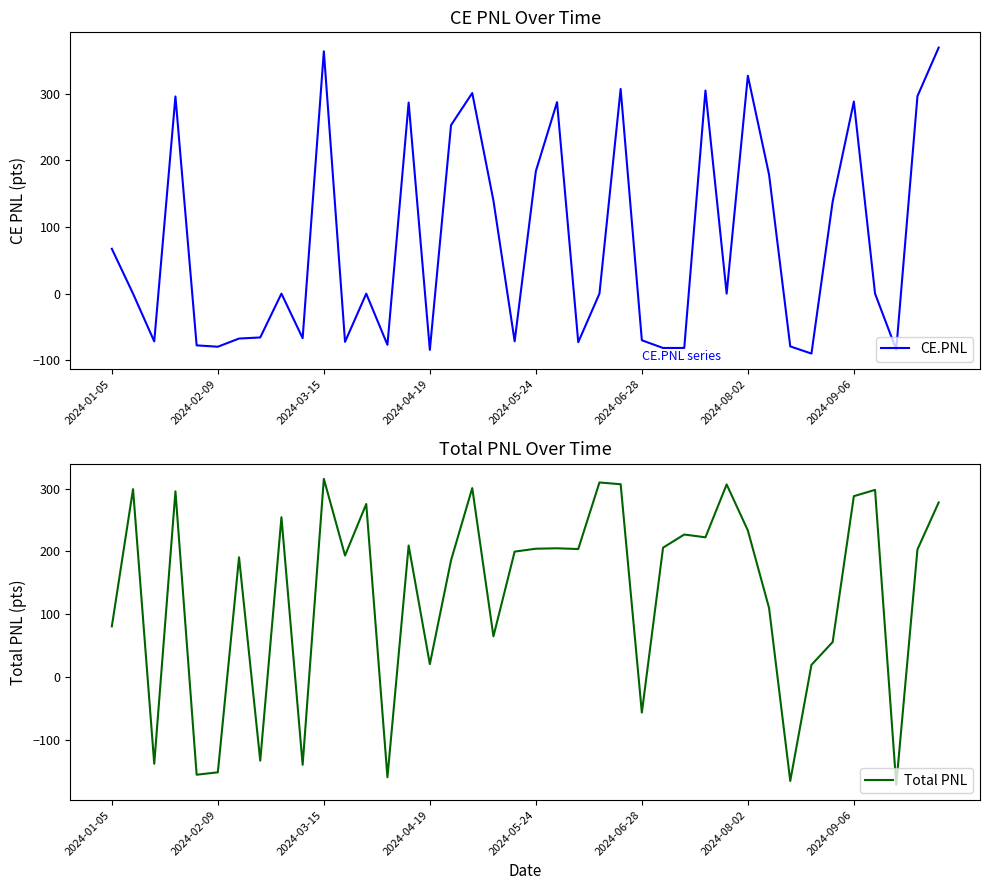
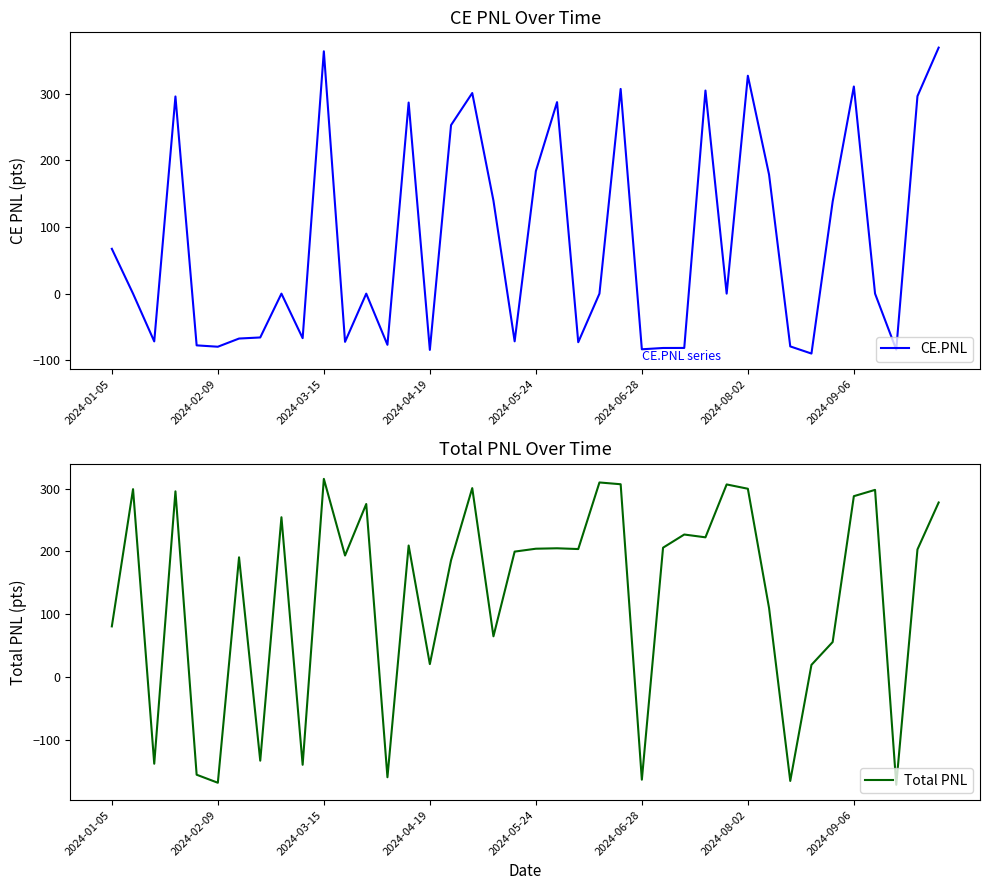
  {
    "CE PNL Over Time": {
      "2024-01-05": 70,
      "2024-02-09": -80,
      "2024-03-15": 360,
      "2024-04-19": -80,
      "2024-05-24": 180,
-     "2024-06-28": -70,
+     "2024-06-28": -80,
      "2024-08-02": 330,
-     "2024-09-06": 290
+     "2024-09-06": 310
    },
    "Total PNL Over Time": {
      "2024-01-05": 80,
-     "2024-02-09": -150,
+     "2024-02-09": -170,
      "2024-03-15": 320,
      "2024-04-19": 20,
      "2024-05-24": 200,
-     "2024-06-28": -60,
-     "2024-08-02": 230,
+     "2024-06-28": -160,
+     "2024-08-02": 300,
      "2024-09-06": 290
    }
  }
